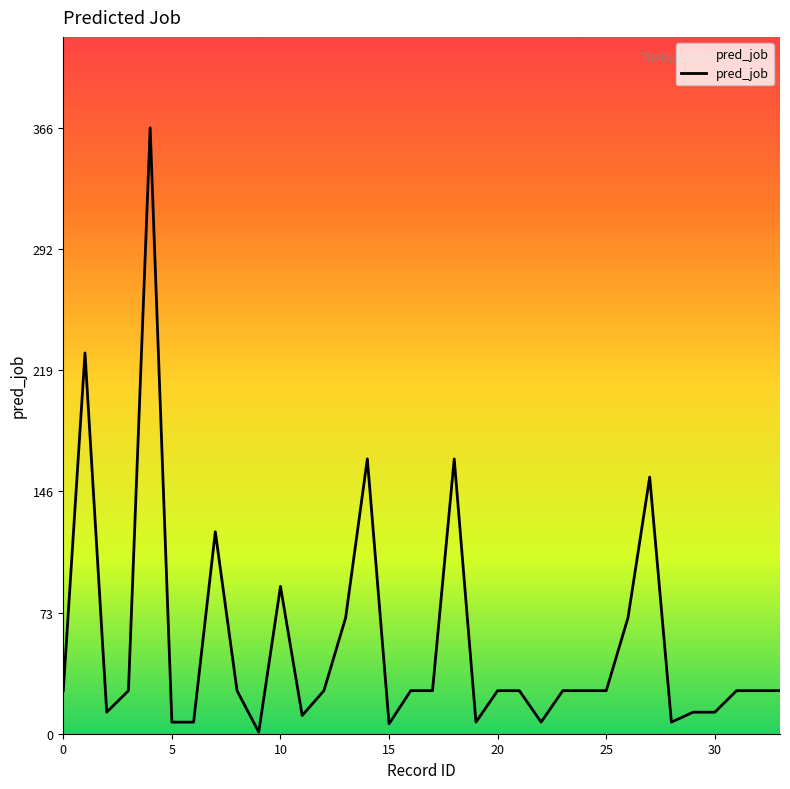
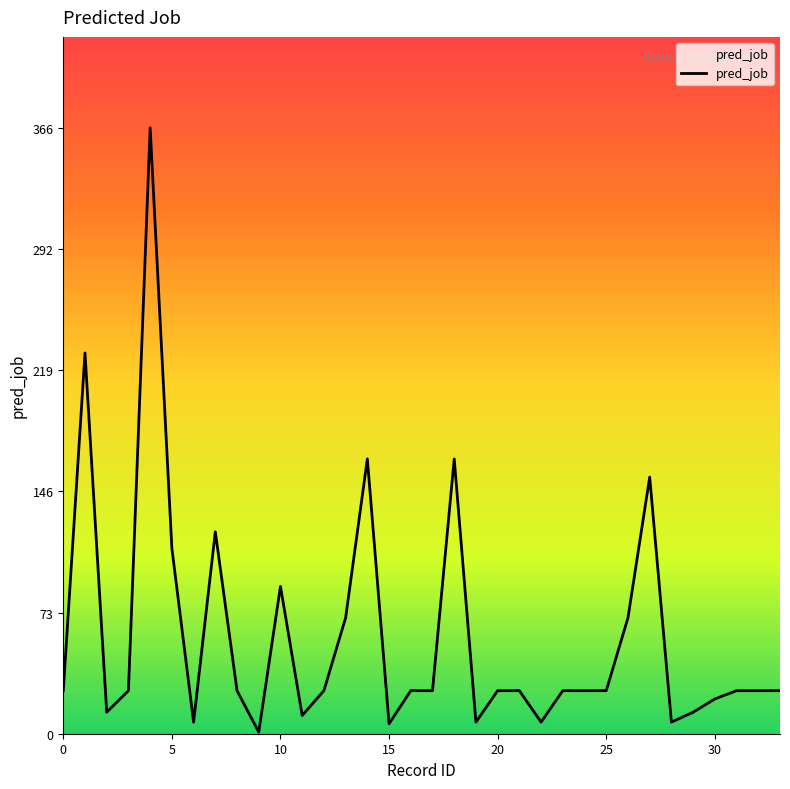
  {
    "0": 26,
-   "5": 7,
+   "5": 112,
    "10": 89,
    "15": 6,
    "20": 26,
    "25": 26,
-   "30": 13
+   "30": 21
  }
